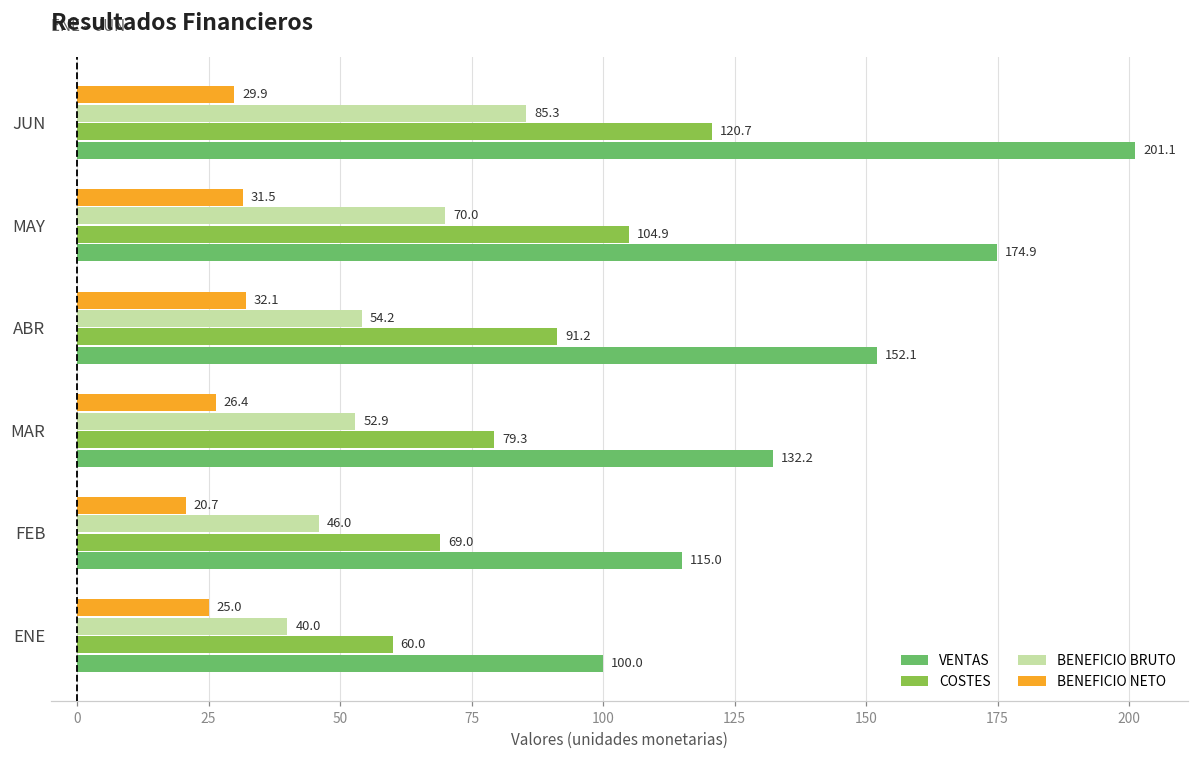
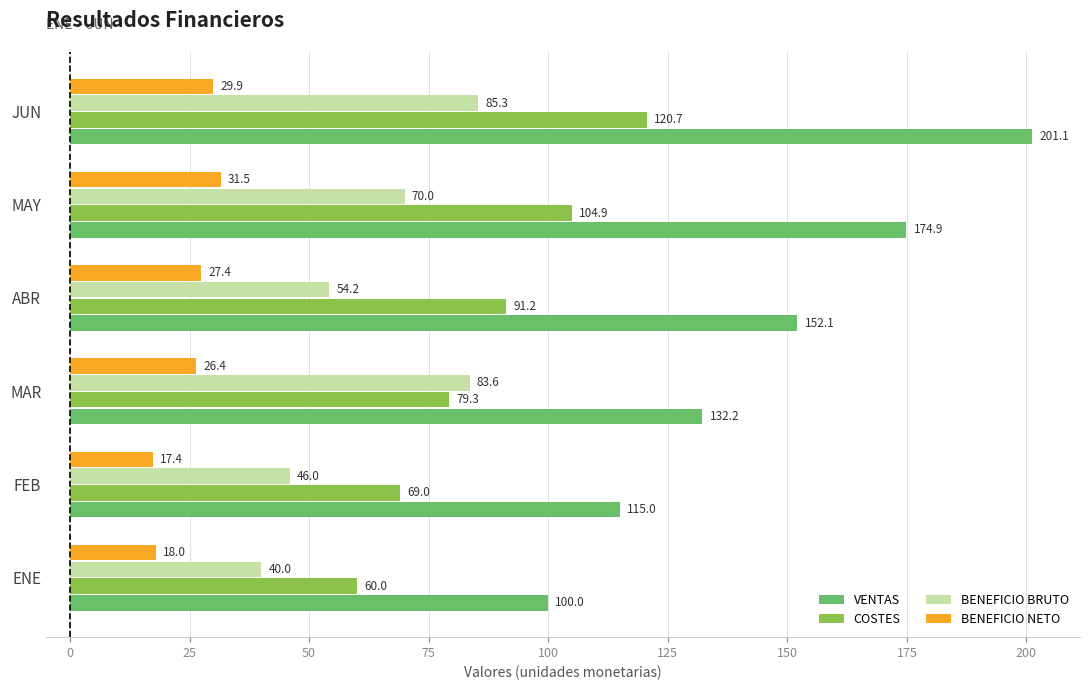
  {
    "BENEFICIO BRUTO": {
      "JUN": 85.3,
      "MAY": 70.0,
      "ABR": 54.2,
-     "MAR": 52.9,
+     "MAR": 83.6,
      "FEB": 46.0,
      "ENE": 40.0
    },
    "BENEFICIO NETO": {
      "JUN": 29.9,
      "MAY": 31.5,
-     "ABR": 32.1,
+     "ABR": 27.4,
      "MAR": 26.4,
-     "FEB": 20.7,
-     "ENE": 25.0
+     "FEB": 17.4,
+     "ENE": 18.0
    }
  }
